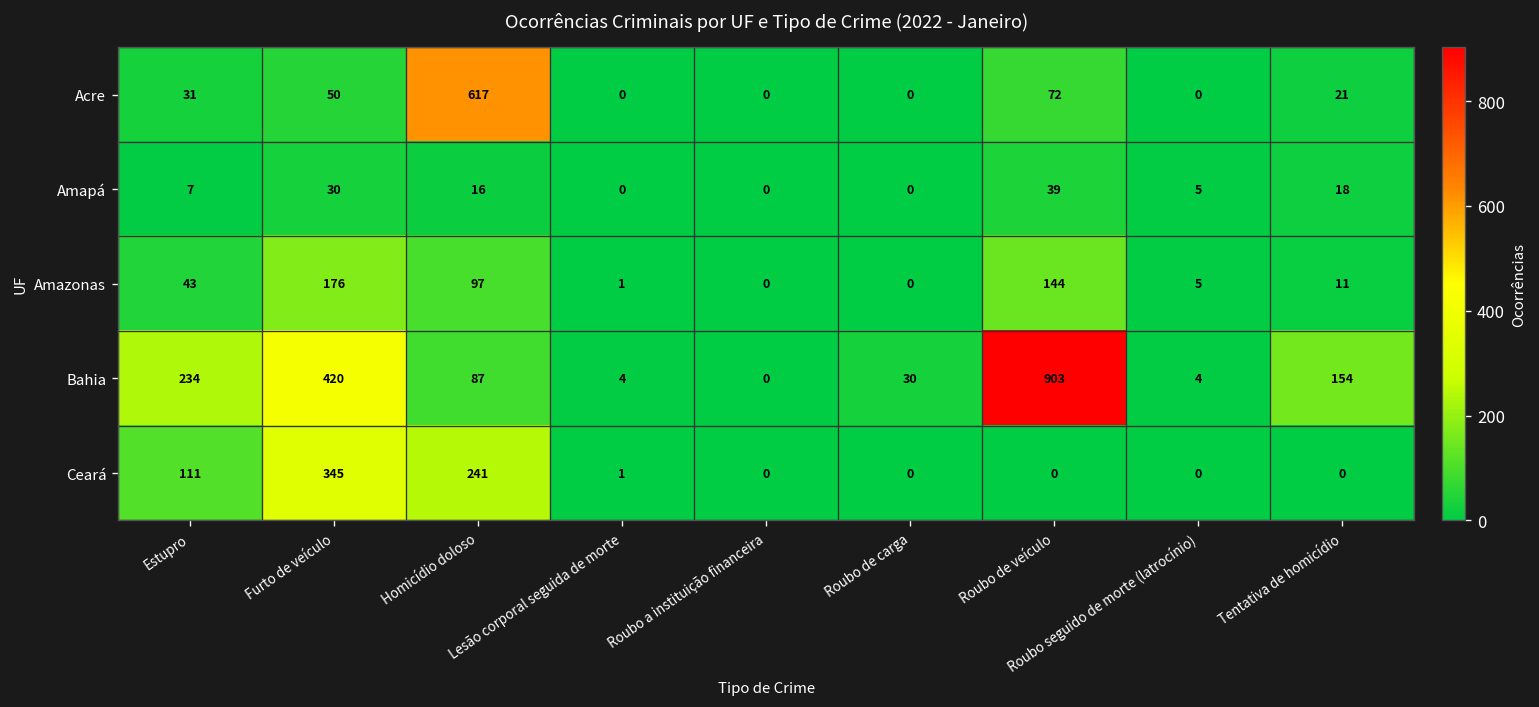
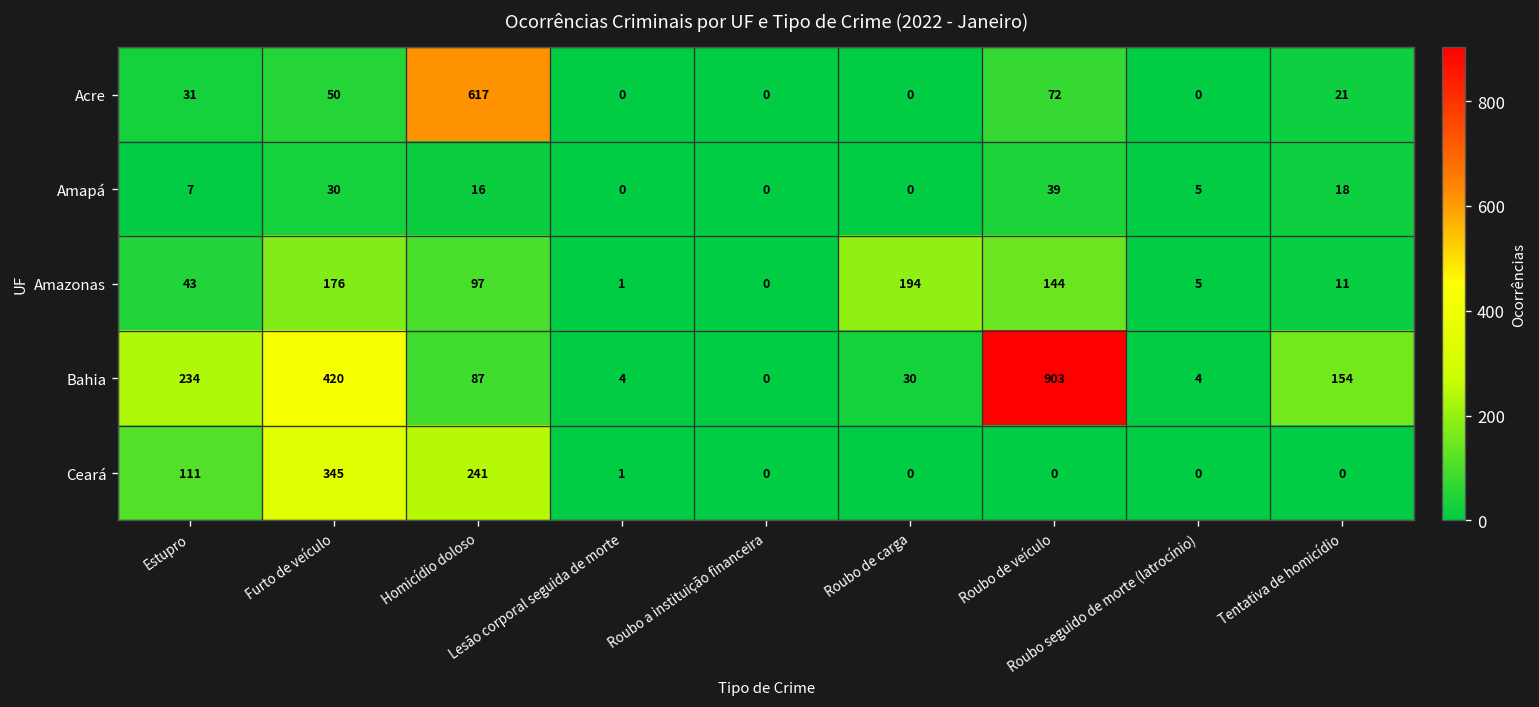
  {
    "Acre": {
      "Estupro": 31,
      "Furto de veículo": 50,
      "Homicídio doloso": 617,
      "Lesão corporal seguida de morte": 0,
      "Roubo a instituição financeira": 0,
      "Roubo de carga": 0,
      "Roubo de veículo": 72,
      "Roubo seguido de morte (latrocínio)": 0,
      "Tentativa de homicídio": 21
    },
    "Amapá": {
      "Estupro": 7,
      "Furto de veículo": 30,
      "Homicídio doloso": 16,
      "Lesão corporal seguida de morte": 0,
      "Roubo a instituição financeira": 0,
      "Roubo de carga": 0,
      "Roubo de veículo": 39,
      "Roubo seguido de morte (latrocínio)": 5,
      "Tentativa de homicídio": 18
    },
    "Amazonas": {
      "Estupro": 43,
      "Furto de veículo": 176,
      "Homicídio doloso": 97,
      "Lesão corporal seguida de morte": 1,
      "Roubo a instituição financeira": 0,
-     "Roubo de carga": 0,
+     "Roubo de carga": 194,
      "Roubo de veículo": 144,
      "Roubo seguido de morte (latrocínio)": 5,
      "Tentativa de homicídio": 11
    },
    "Bahia": {
      "Estupro": 234,
      "Furto de veículo": 420,
      "Homicídio doloso": 87,
      "Lesão corporal seguida de morte": 4,
      "Roubo a instituição financeira": 0,
      "Roubo de carga": 30,
      "Roubo de veículo": 903,
      "Roubo seguido de morte (latrocínio)": 4,
      "Tentativa de homicídio": 154
    },
    "Ceará": {
      "Estupro": 111,
      "Furto de veículo": 345,
      "Homicídio doloso": 241,
      "Lesão corporal seguida de morte": 1,
      "Roubo a instituição financeira": 0,
      "Roubo de carga": 0,
      "Roubo de veículo": 0,
      "Roubo seguido de morte (latrocínio)": 0,
      "Tentativa de homicídio": 0
    }
  }
